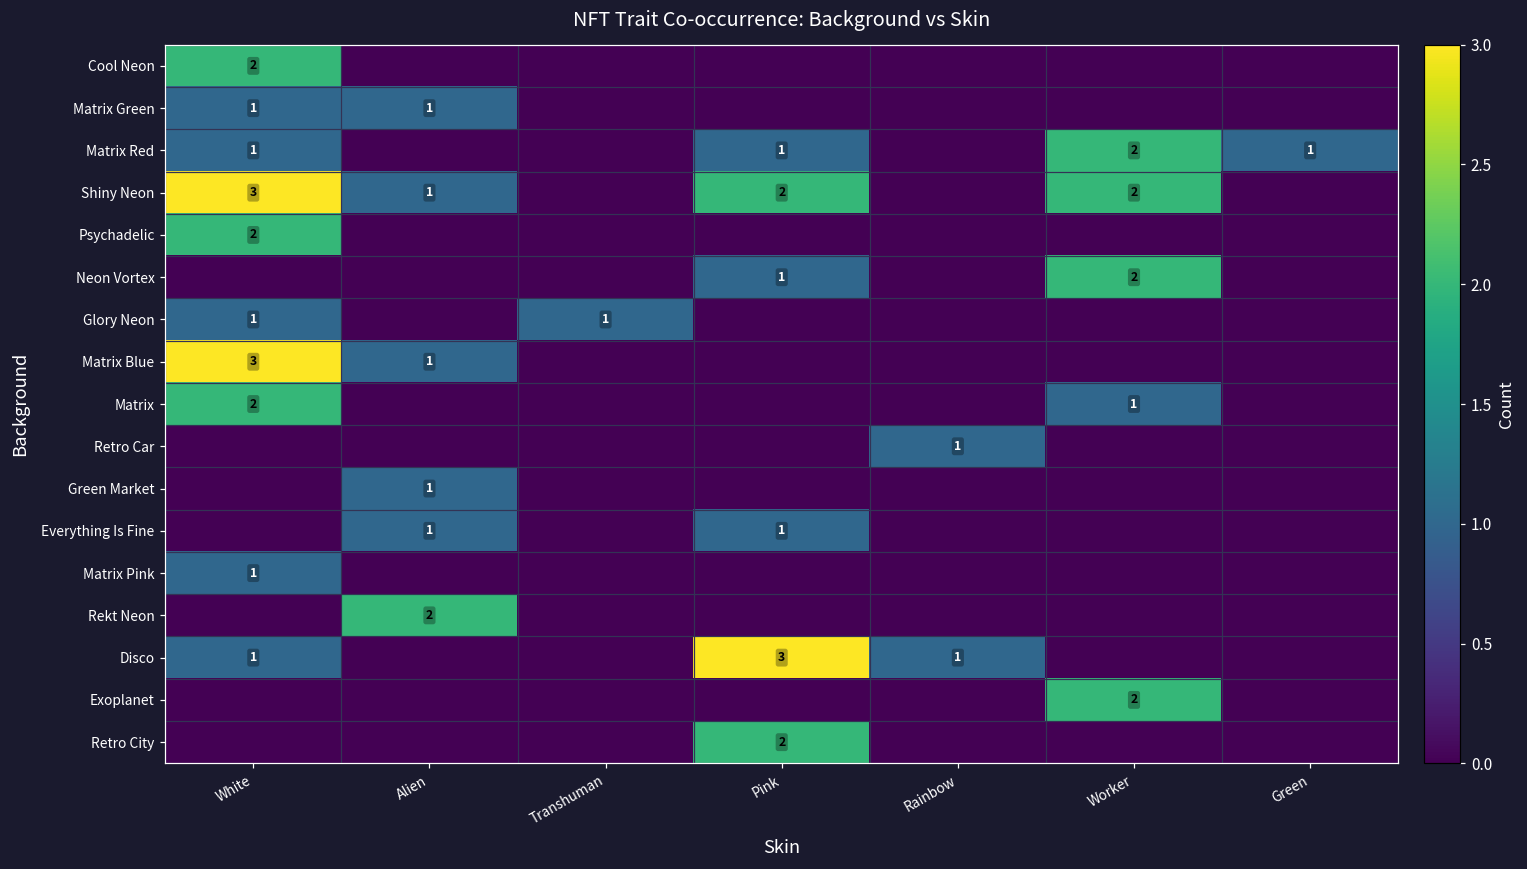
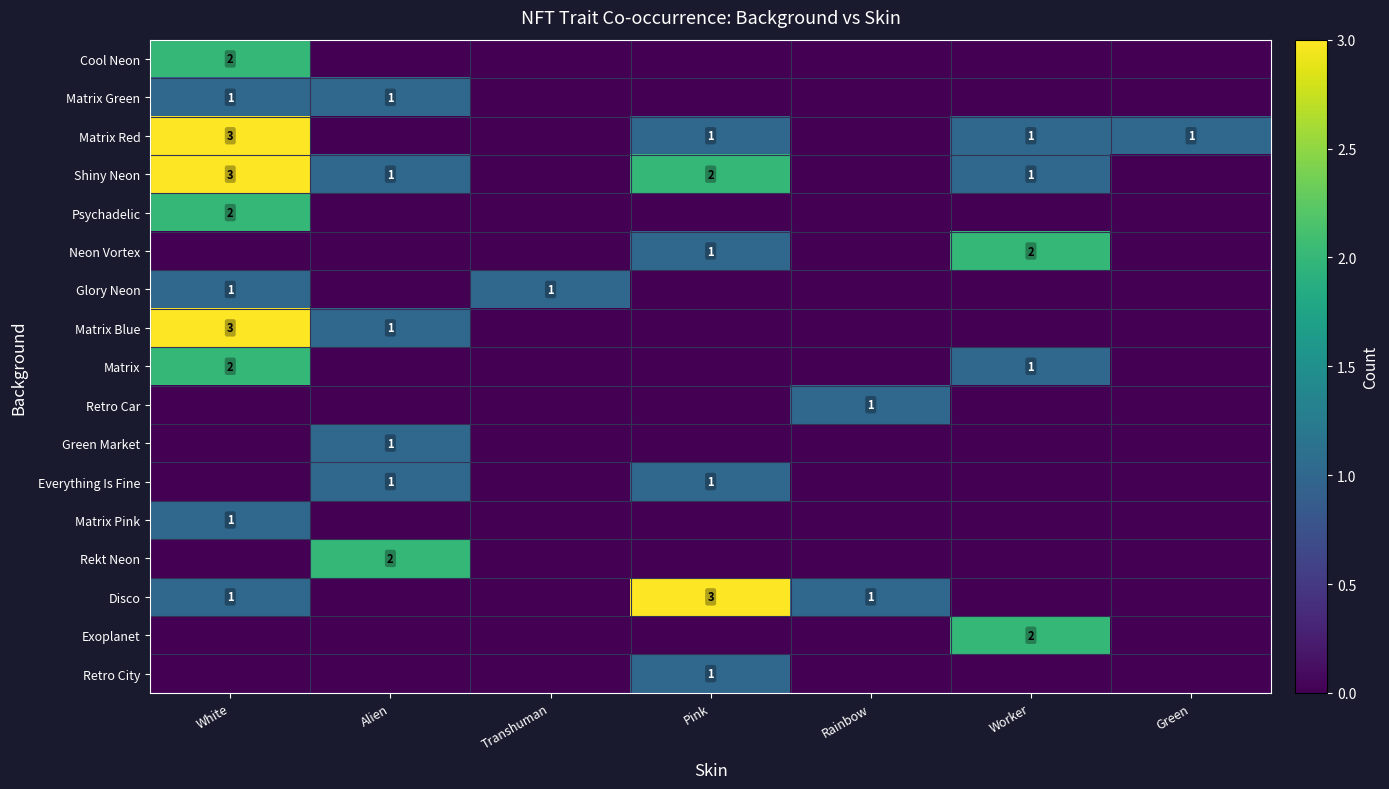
  {
    "Matrix Red": {
-     "White": 1,
-     "Worker": 2
+     "White": 3,
+     "Worker": 1
    },
    "Shiny Neon": {
-     "Worker": 2
+     "Worker": 1
    },
    "Retro City": {
-     "Pink": 2
+     "Pink": 1
    }
  }
